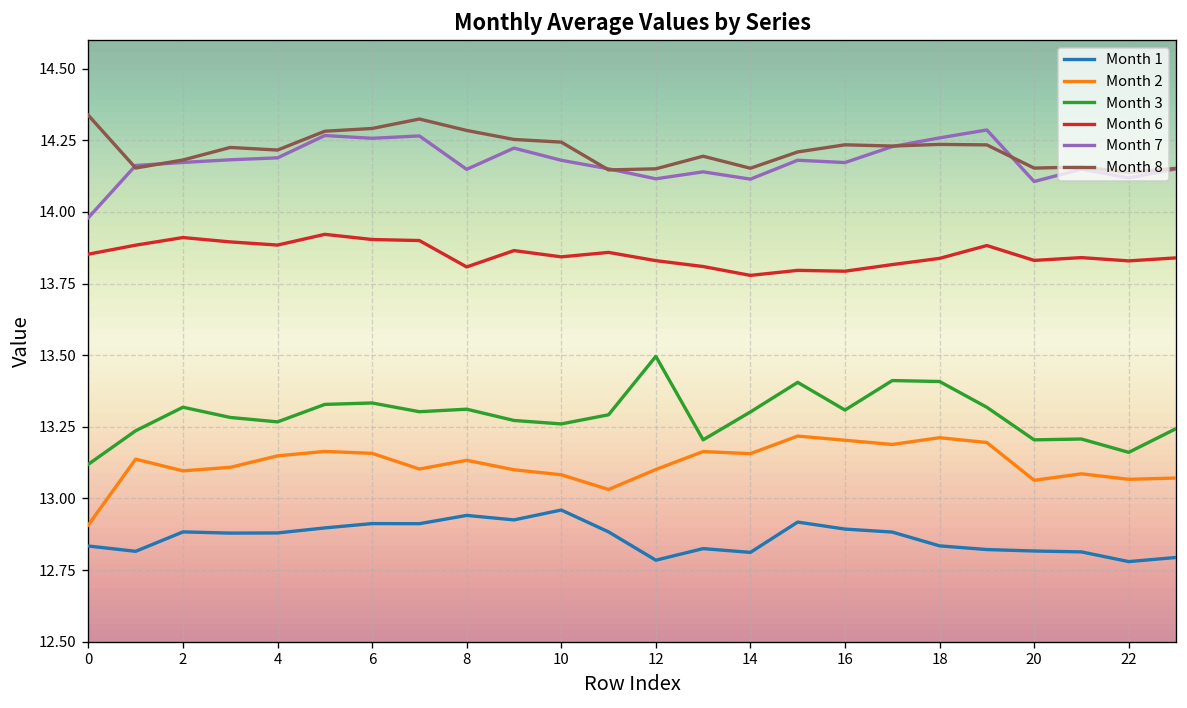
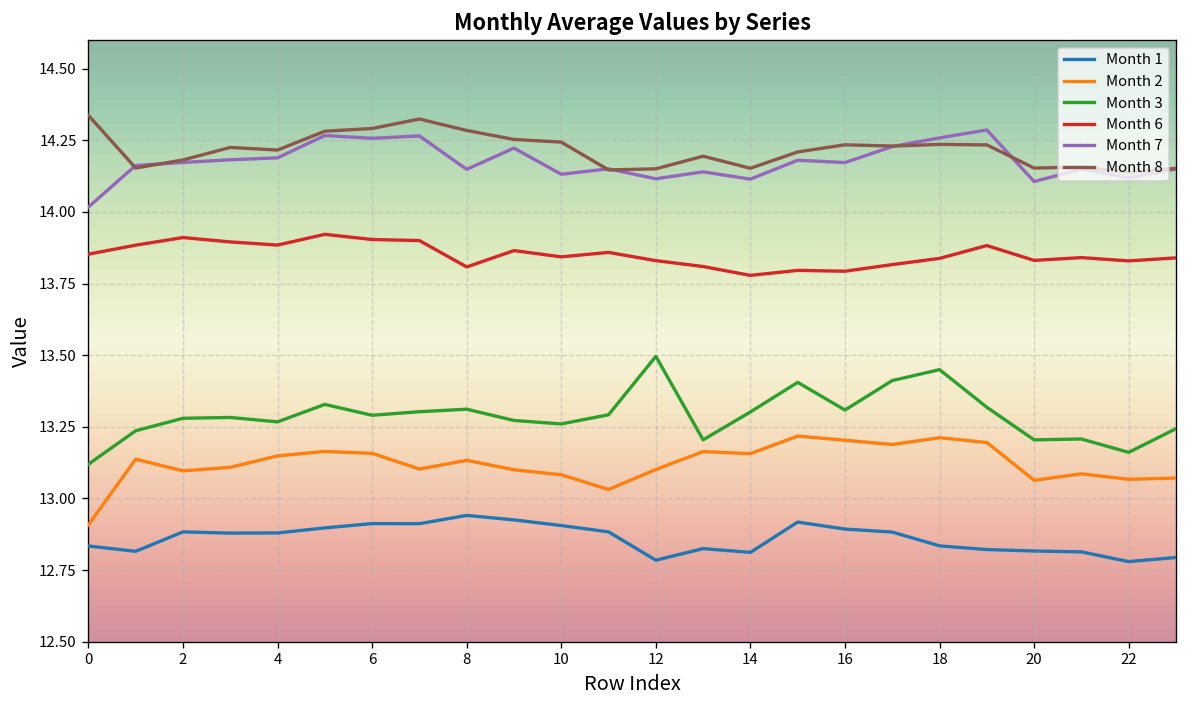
  {
    "Month 1": {
      "0": 12.83,
      "2": 12.88,
      "4": 12.88,
      "6": 12.91,
      "8": 12.94,
-     "10": 12.96,
+     "10": 12.91,
      "12": 12.78,
      "14": 12.81,
      "16": 12.89,
      "18": 12.83,
      "20": 12.82,
      "22": 12.78
    },
    "Month 2": {
      "0": 12.91,
      "2": 13.10,
      "4": 13.15,
      "6": 13.16,
      "8": 13.13,
      "10": 13.08,
      "12": 13.10,
      "14": 13.16,
      "16": 13.20,
      "18": 13.21,
      "20": 13.06,
      "22": 13.07
    },
    "Month 3": {
      "0": 13.12,
-     "2": 13.32,
+     "2": 13.28,
      "4": 13.27,
-     "6": 13.33,
+     "6": 13.29,
      "8": 13.31,
      "10": 13.26,
      "12": 13.50,
      "14": 13.30,
      "16": 13.31,
-     "18": 13.41,
+     "18": 13.45,
      "20": 13.20,
      "22": 13.16
    },
    "Month 6": {
      "0": 13.85,
      "2": 13.91,
      "4": 13.88,
      "6": 13.90,
      "8": 13.81,
      "10": 13.84,
      "12": 13.83,
      "14": 13.78,
      "16": 13.79,
      "18": 13.84,
      "20": 13.83,
      "22": 13.83
    },
    "Month 7": {
-     "0": 13.98,
+     "0": 14.02,
      "4": 14.19,
      "6": 14.26,
      "8": 14.15,
-     "10": 14.18,
+     "10": 14.13,
      "12": 14.12,
      "14": 14.11,
      "16": 14.17,
      "18": 14.26,
      "20": 14.11
    },
    "Month 8": {
      "0": 14.34,
      "4": 14.22,
      "6": 14.29,
      "8": 14.28,
      "10": 14.24,
      "12": 14.15,
      "14": 14.15,
      "16": 14.23,
      "18": 14.24,
      "20": 14.15
    }
  }
